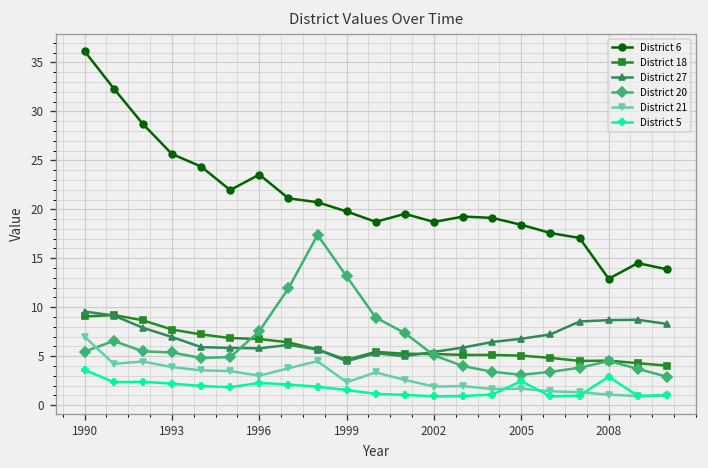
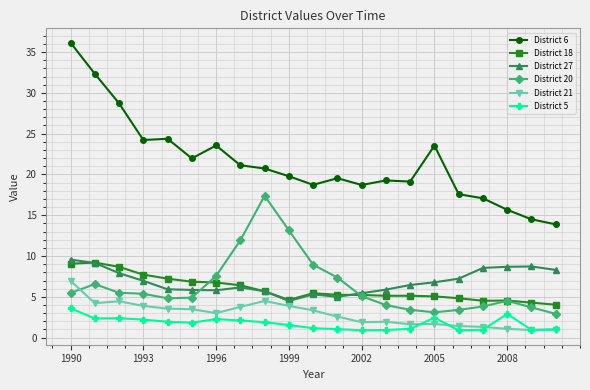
  {
    "District 6": {
      "1990": 36,
-     "1993": 26,
+     "1993": 24,
      "1996": 24,
      "1999": 20,
      "2002": 19,
-     "2005": 18,
-     "2008": 13
+     "2005": 24,
+     "2008": 16
    },
    "District 21": {
      "1990": 7,
      "1993": 4,
      "1996": 3,
-     "1999": 2,
+     "1999": 4,
      "2002": 2,
      "2005": 2,
      "2008": 1
    },
    "District 5": {
      "1990": 4,
      "1993": 2,
      "1996": 2,
      "1999": 2,
      "2002": 1,
      "2005": 2,
      "2008": 3
    }
  }
